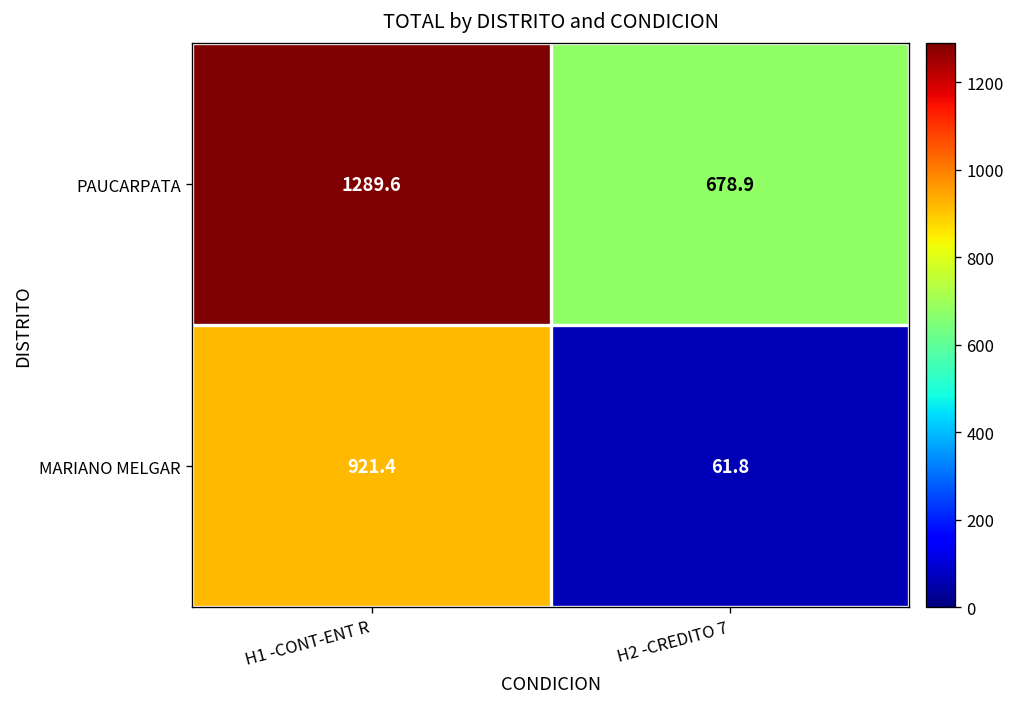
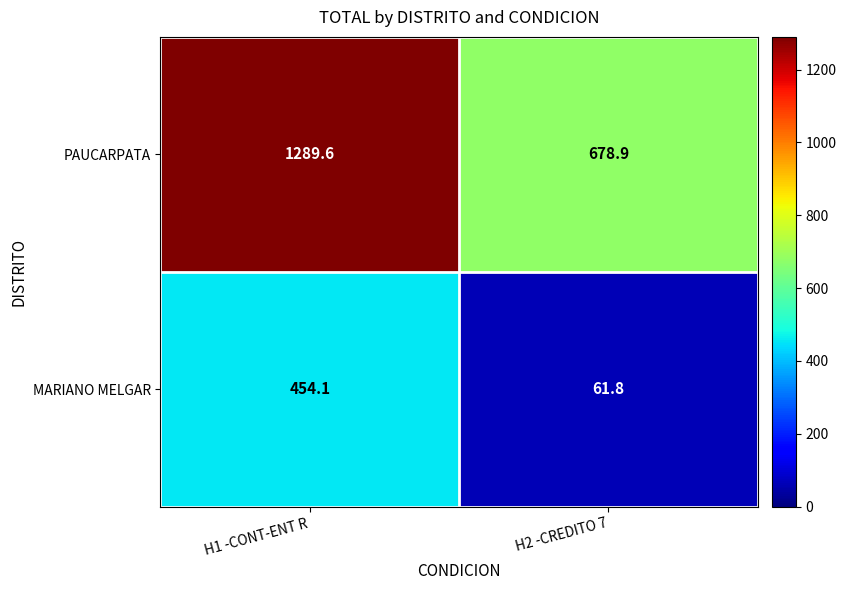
  {
    "PAUCARPATA": {
      "H1 -CONT-ENT R": 1289.6,
      "H2 -CREDITO 7": 678.9
    },
    "MARIANO MELGAR": {
-     "H1 -CONT-ENT R": 921.4,
+     "H1 -CONT-ENT R": 454.1,
      "H2 -CREDITO 7": 61.8
    }
  }
